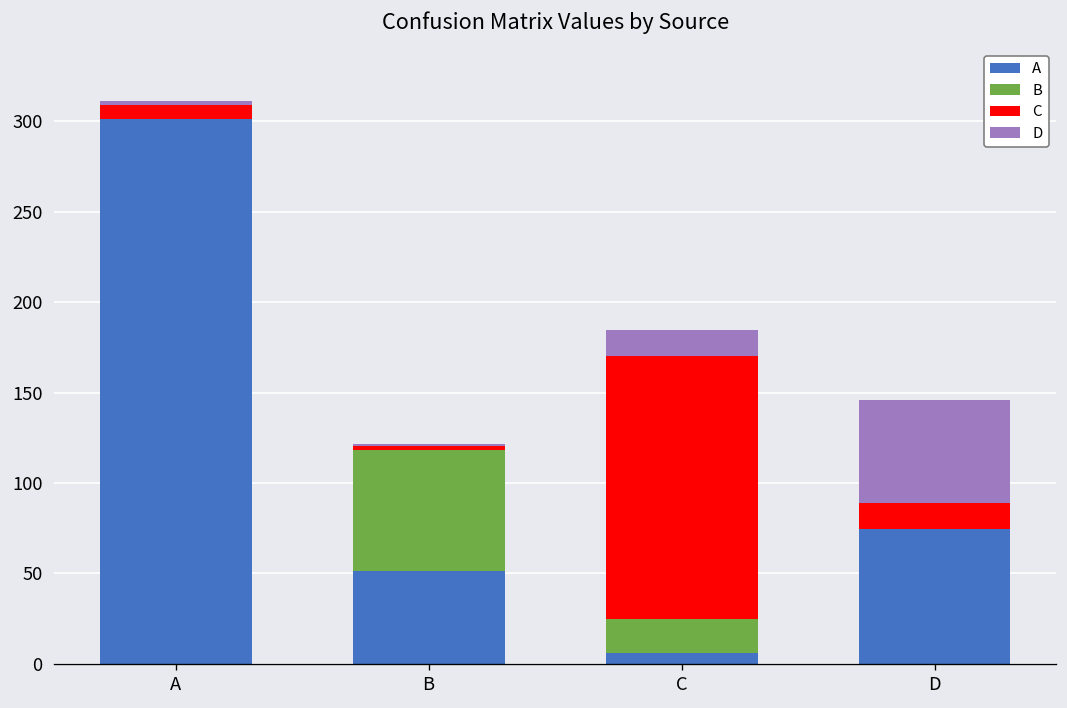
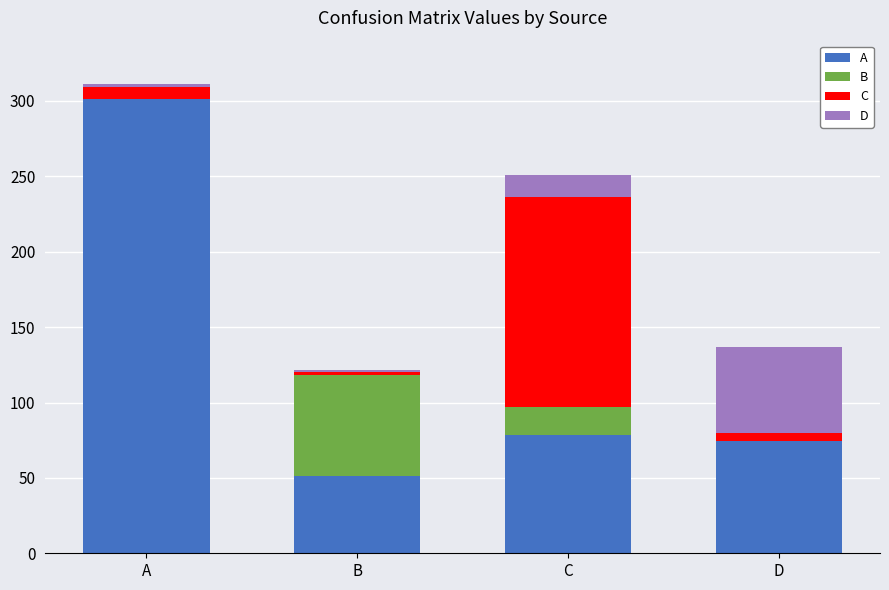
  {
    "A": {
      "A": 301,
      "B": 52,
-     "C": 6,
+     "C": 78,
      "D": 75
    },
    "B": {
      "A": 0,
      "B": 67,
      "C": 19,
      "D": 0
    },
    "C": {
      "A": 8,
      "B": 2,
-     "C": 145,
-     "D": 14
+     "C": 139,
+     "D": 5
    },
    "D": {
      "A": 2,
      "C": 14,
      "D": 57
    }
  }
